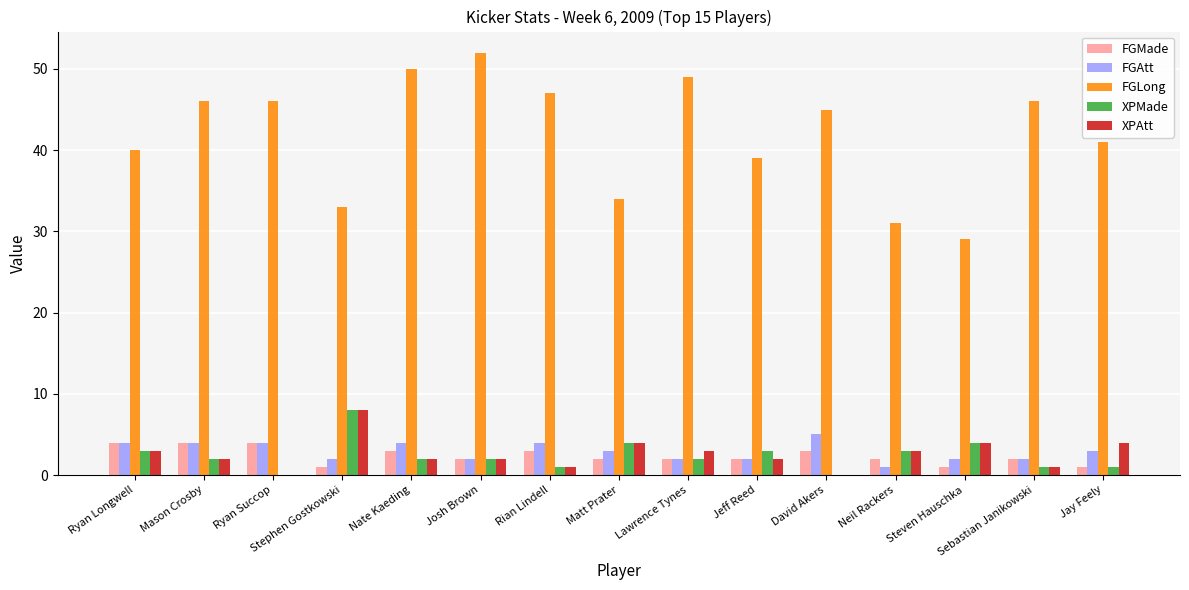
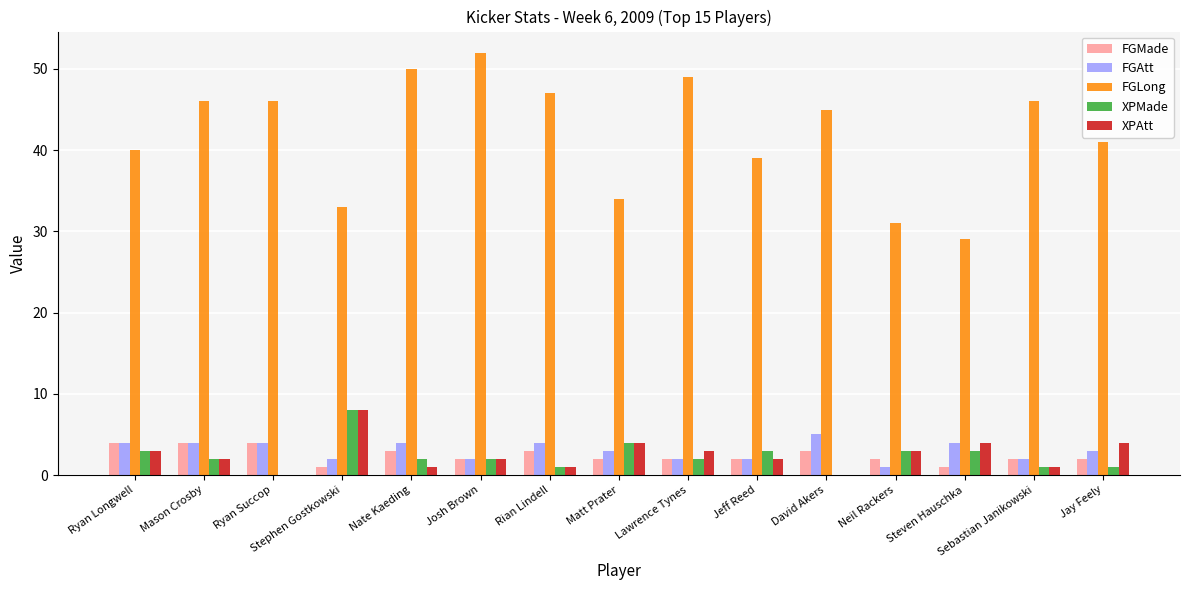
  {
    "FGMade": {
      "Ryan Longwell": 4,
      "Mason Crosby": 4,
      "Ryan Succop": 4,
      "Stephen Gostkowski": 1,
      "Nate Kaeding": 3,
      "Josh Brown": 2,
      "Rian Lindell": 3,
      "Matt Prater": 2,
      "Lawrence Tynes": 2,
      "Jeff Reed": 2,
      "David Akers": 3,
      "Neil Rackers": 2,
      "Steven Hauschka": 1,
      "Sebastian Janikowski": 2,
-     "Jay Feely": 1
+     "Jay Feely": 2
    },
    "FGAtt": {
      "Ryan Longwell": 4,
      "Mason Crosby": 4,
      "Ryan Succop": 4,
      "Stephen Gostkowski": 2,
      "Nate Kaeding": 4,
      "Josh Brown": 2,
      "Rian Lindell": 4,
      "Matt Prater": 3,
      "Lawrence Tynes": 2,
      "Jeff Reed": 2,
      "David Akers": 5,
      "Neil Rackers": 1,
-     "Steven Hauschka": 2,
+     "Steven Hauschka": 4,
      "Sebastian Janikowski": 2,
      "Jay Feely": 3
    },
    "FGLong": {
      "Ryan Longwell": 40,
      "Mason Crosby": 46,
      "Ryan Succop": 46,
      "Stephen Gostkowski": 33,
      "Nate Kaeding": 50,
      "Josh Brown": 52,
      "Rian Lindell": 47,
      "Matt Prater": 34,
      "Lawrence Tynes": 49,
      "Jeff Reed": 39,
      "David Akers": 45,
      "Neil Rackers": 31,
      "Steven Hauschka": 29,
      "Sebastian Janikowski": 46,
      "Jay Feely": 41
    },
    "XPMade": {
      "Ryan Longwell": 3,
      "Mason Crosby": 2,
      "Ryan Succop": 0,
      "Stephen Gostkowski": 8,
      "Nate Kaeding": 2,
      "Josh Brown": 2,
      "Rian Lindell": 1,
      "Matt Prater": 4,
      "Lawrence Tynes": 2,
      "Jeff Reed": 3,
      "David Akers": 0,
      "Neil Rackers": 3,
-     "Steven Hauschka": 4,
+     "Steven Hauschka": 3,
      "Sebastian Janikowski": 1,
      "Jay Feely": 1
    },
    "XPAtt": {
      "Ryan Longwell": 3,
      "Mason Crosby": 2,
      "Ryan Succop": 0,
      "Stephen Gostkowski": 8,
-     "Nate Kaeding": 2,
+     "Nate Kaeding": 1,
      "Josh Brown": 2,
      "Rian Lindell": 1,
      "Matt Prater": 4,
      "Lawrence Tynes": 3,
      "Jeff Reed": 2,
      "David Akers": 0,
      "Neil Rackers": 3,
      "Steven Hauschka": 4,
      "Sebastian Janikowski": 1,
      "Jay Feely": 4
    }
  }
